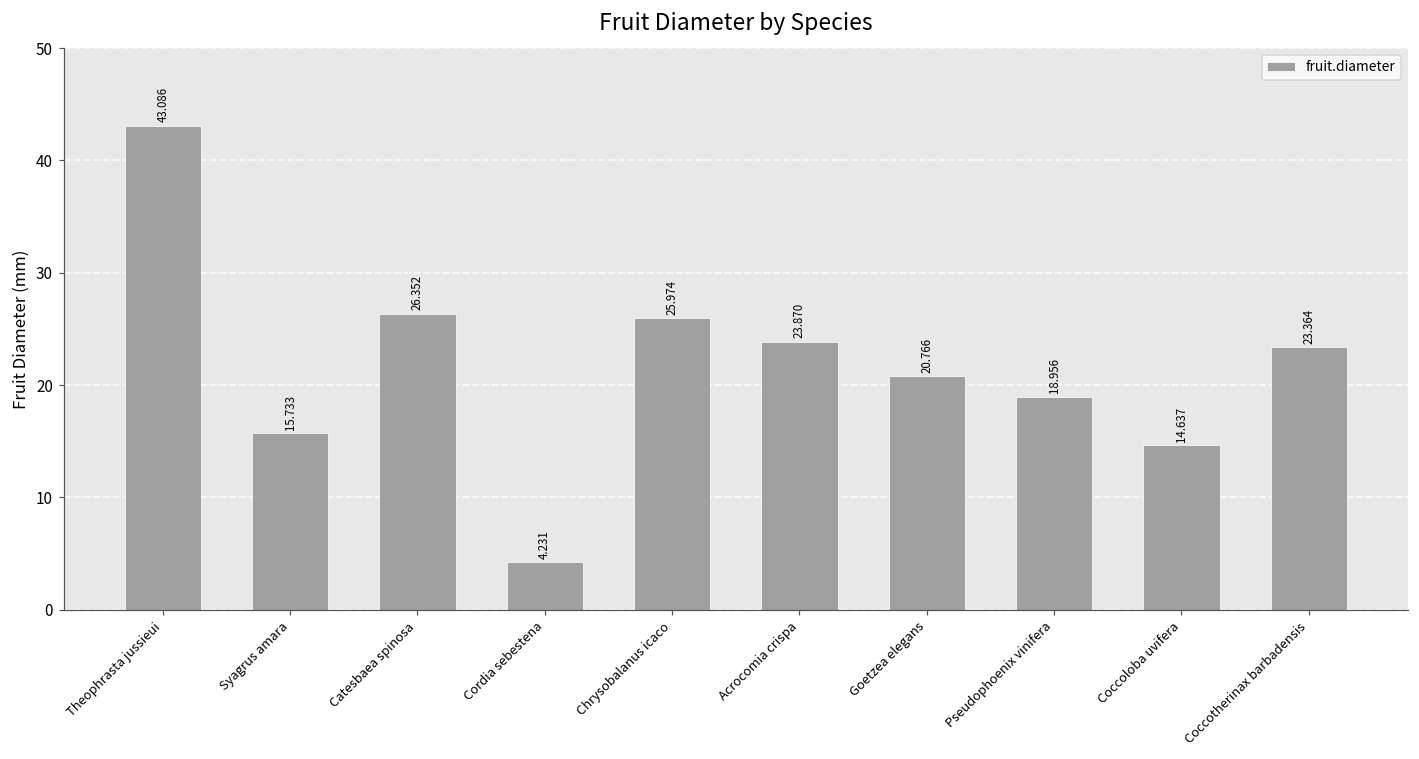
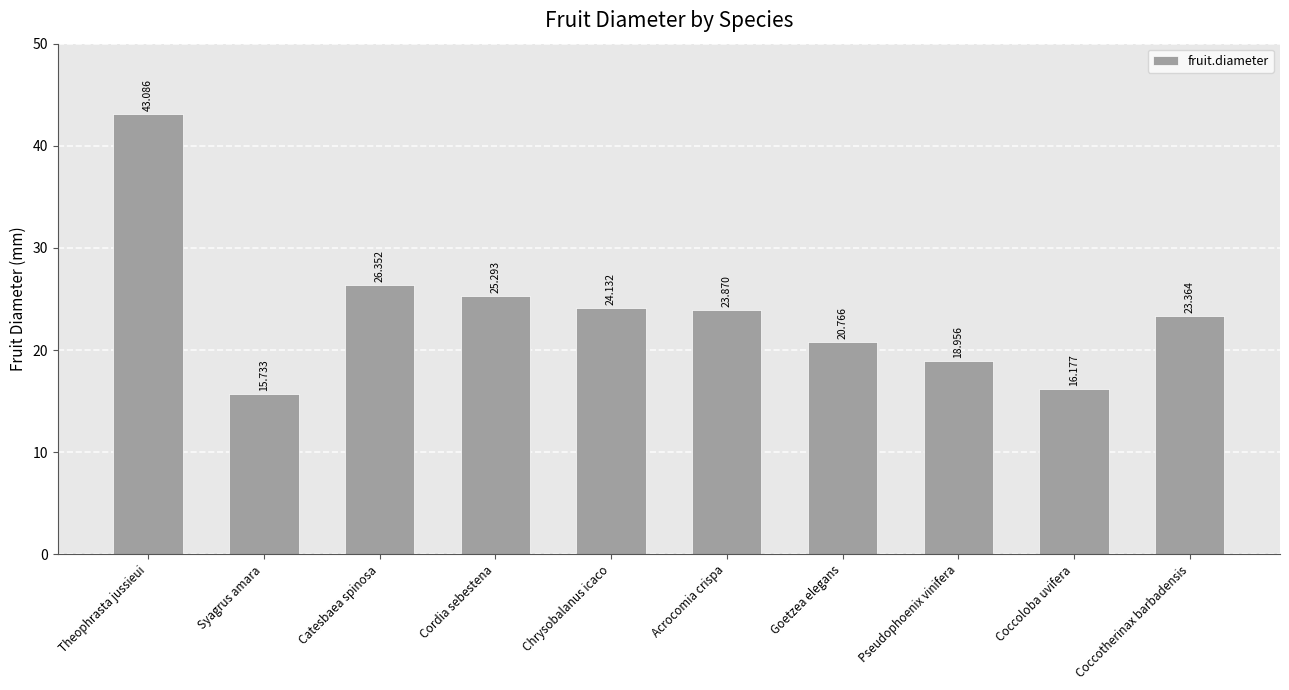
  {
    "Theophrasta jussieui": 43.086,
    "Syagrus amara": 15.733,
    "Catesbaea spinosa": 26.352,
-   "Cordia sebestena": 4.231,
-   "Chrysobalanus icaco": 25.974,
+   "Cordia sebestena": 25.293,
+   "Chrysobalanus icaco": 24.132,
    "Acrocomia crispa": 23.870,
    "Goetzea elegans": 20.766,
    "Pseudophoenix vinifera": 18.956,
-   "Coccoloba uvifera": 14.637,
+   "Coccoloba uvifera": 16.177,
    "Coccotherinax barbadensis": 23.364
  }
